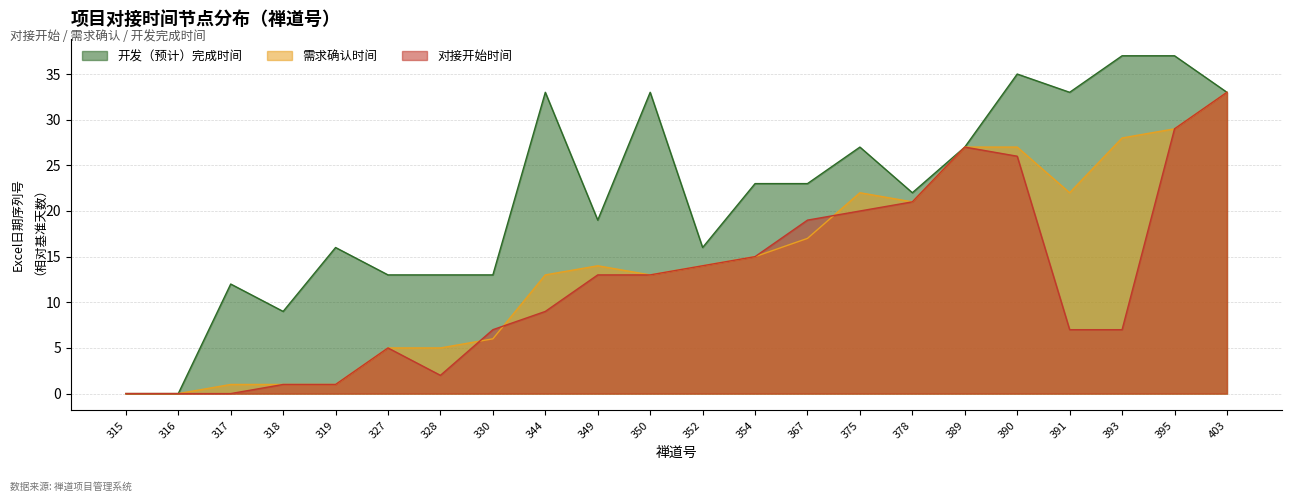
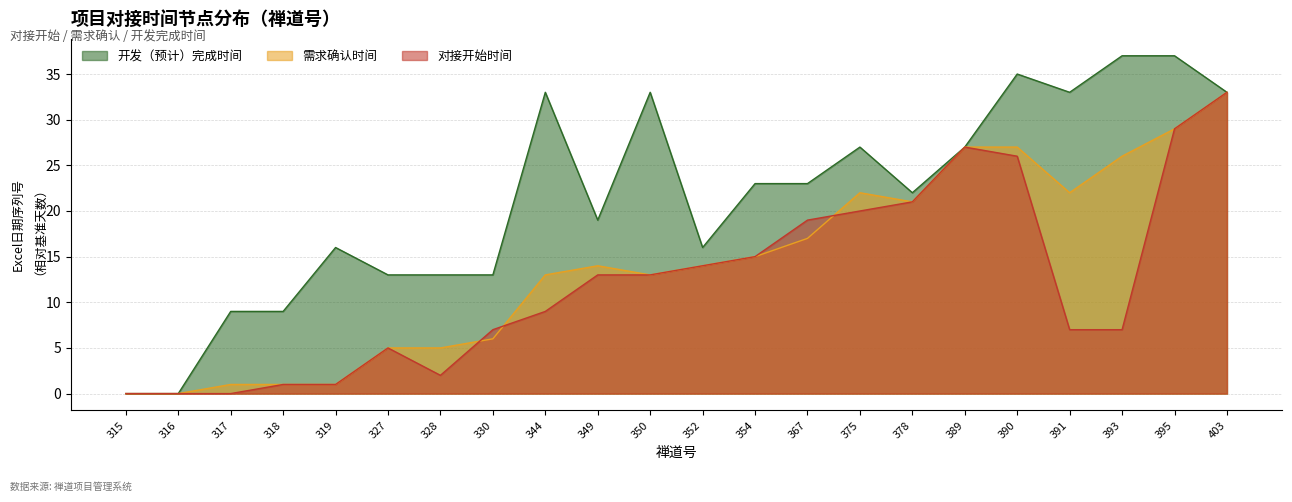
  {
    "开发（预计）完成时间": {
-     "317": 12,
+     "317": 9,
      "318": 9,
      "319": 16,
      "327": 13,
      "328": 13,
      "330": 13,
      "344": 33,
      "349": 19,
      "350": 33,
      "352": 16,
      "354": 23,
      "367": 23,
      "375": 27,
      "378": 22,
      "390": 35,
      "391": 33,
      "393": 37,
      "395": 37
    },
    "需求确认时间": {
      "317": 1,
      "328": 5,
      "330": 6,
      "344": 13,
      "349": 14,
      "367": 17,
      "375": 22,
      "390": 27,
      "391": 22,
-     "393": 28
+     "393": 26
    },
    "对接开始时间": {
      "317": 0,
      "328": 2,
      "330": 7,
      "344": 9,
      "349": 13,
      "367": 19,
      "375": 20,
      "390": 26,
      "391": 7,
      "393": 7
    }
  }
